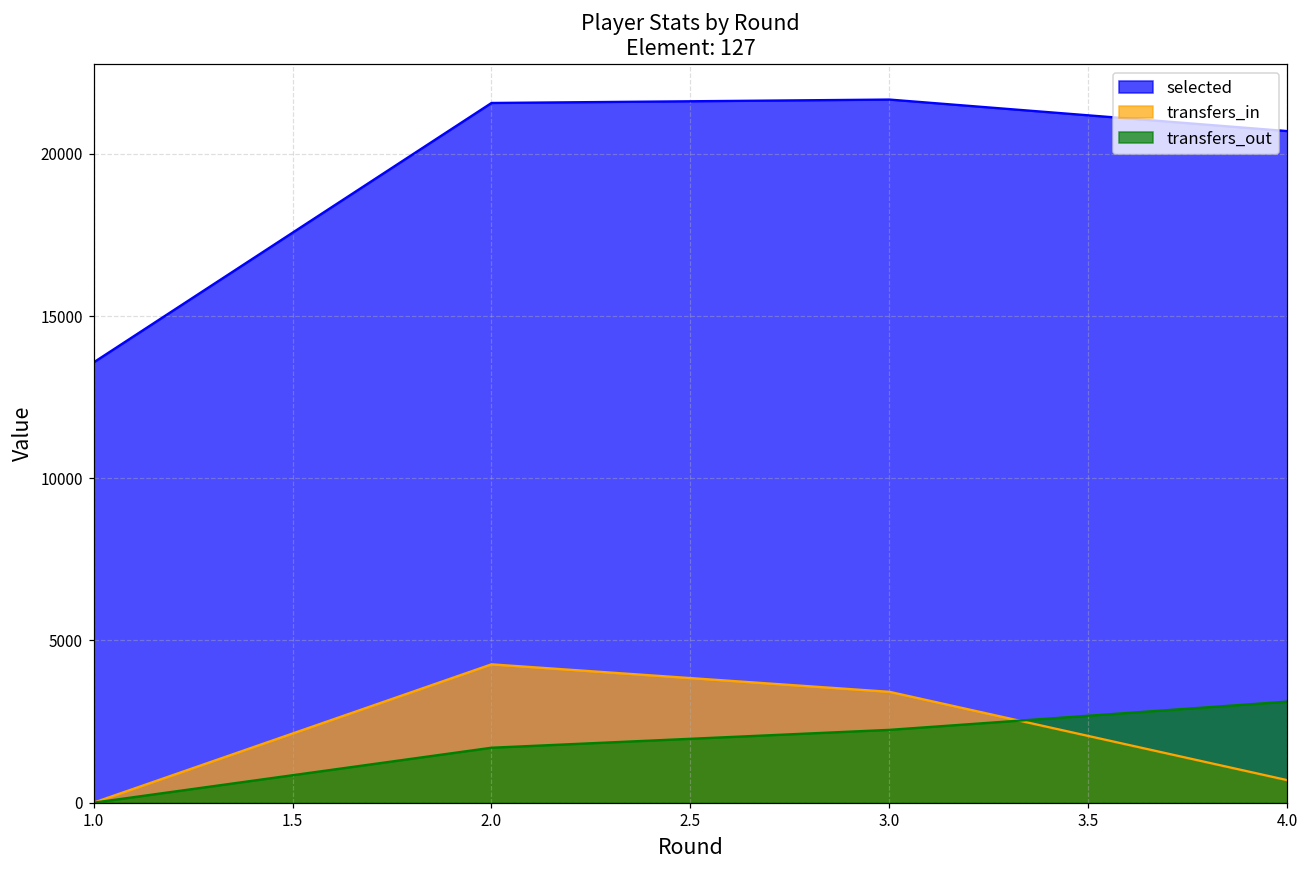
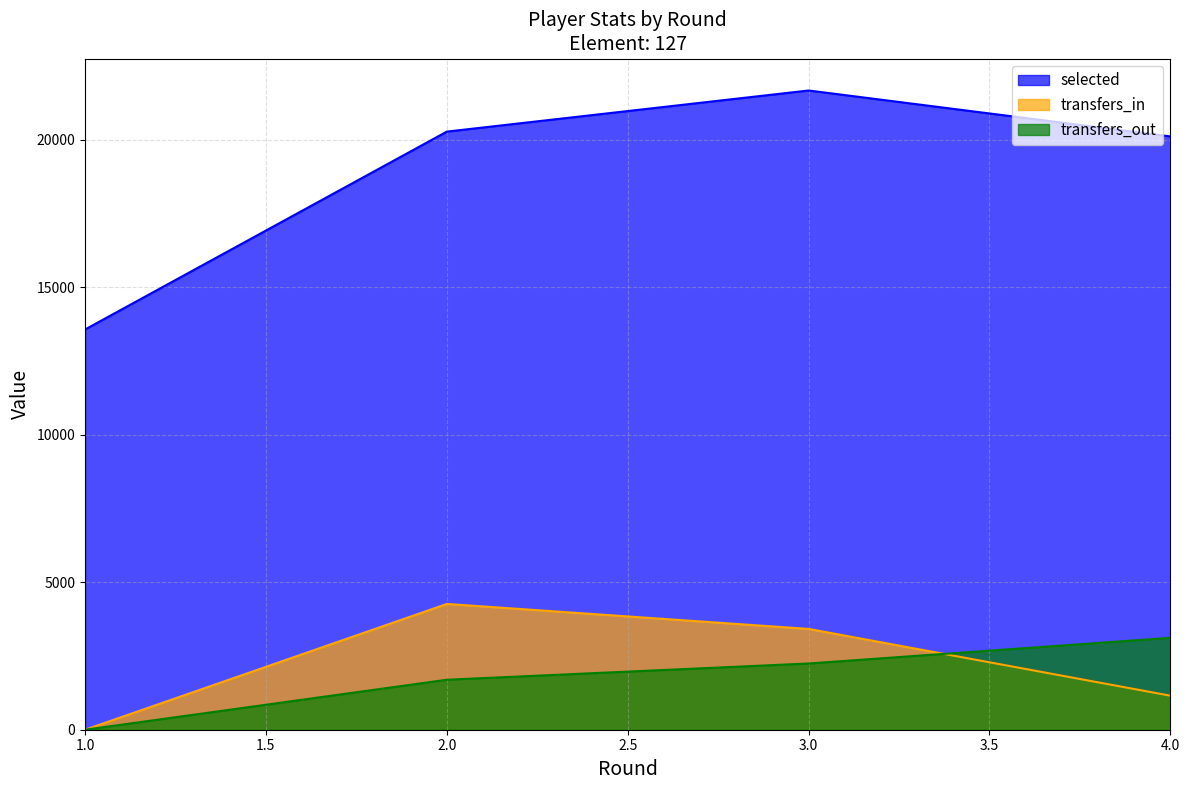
  {
    "selected": {
      "1.0": 13600,
-     "2.0": 21600,
+     "2.0": 20300,
      "3.0": 21700,
-     "4.0": 20700
+     "4.0": 20100
    },
    "transfers_in": {
      "2.0": 4300,
      "3.0": 3400,
-     "4.0": 700
+     "4.0": 1200
    },
    "transfers_out": {
      "2.0": 1700,
      "3.0": 2200,
      "4.0": 3100
    }
  }
